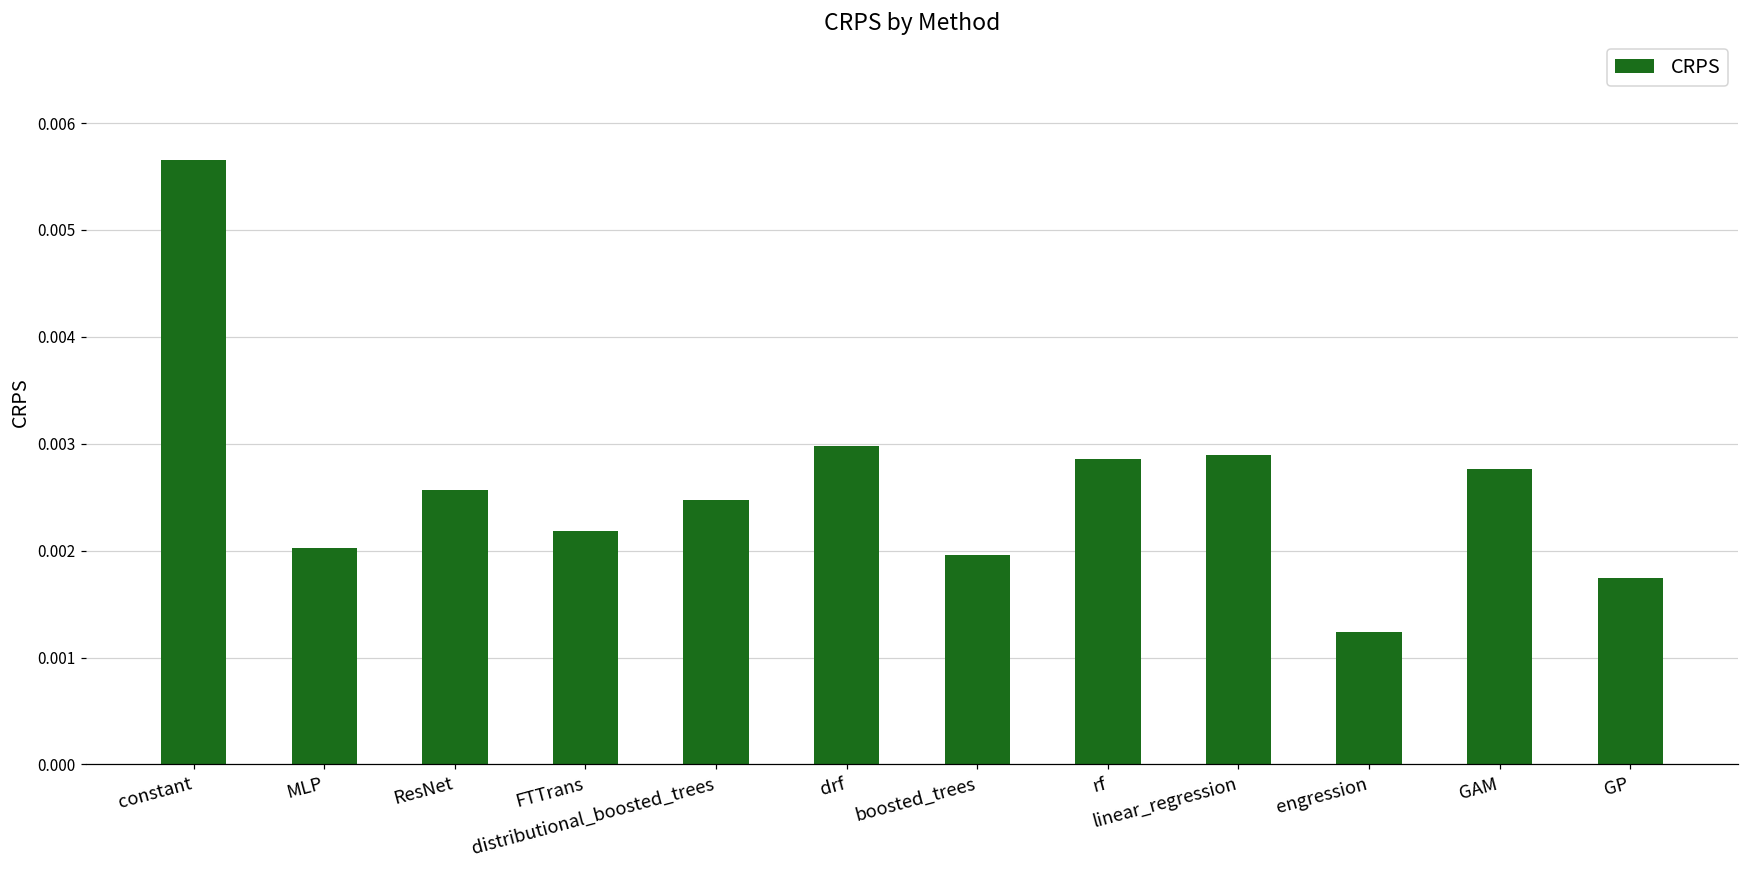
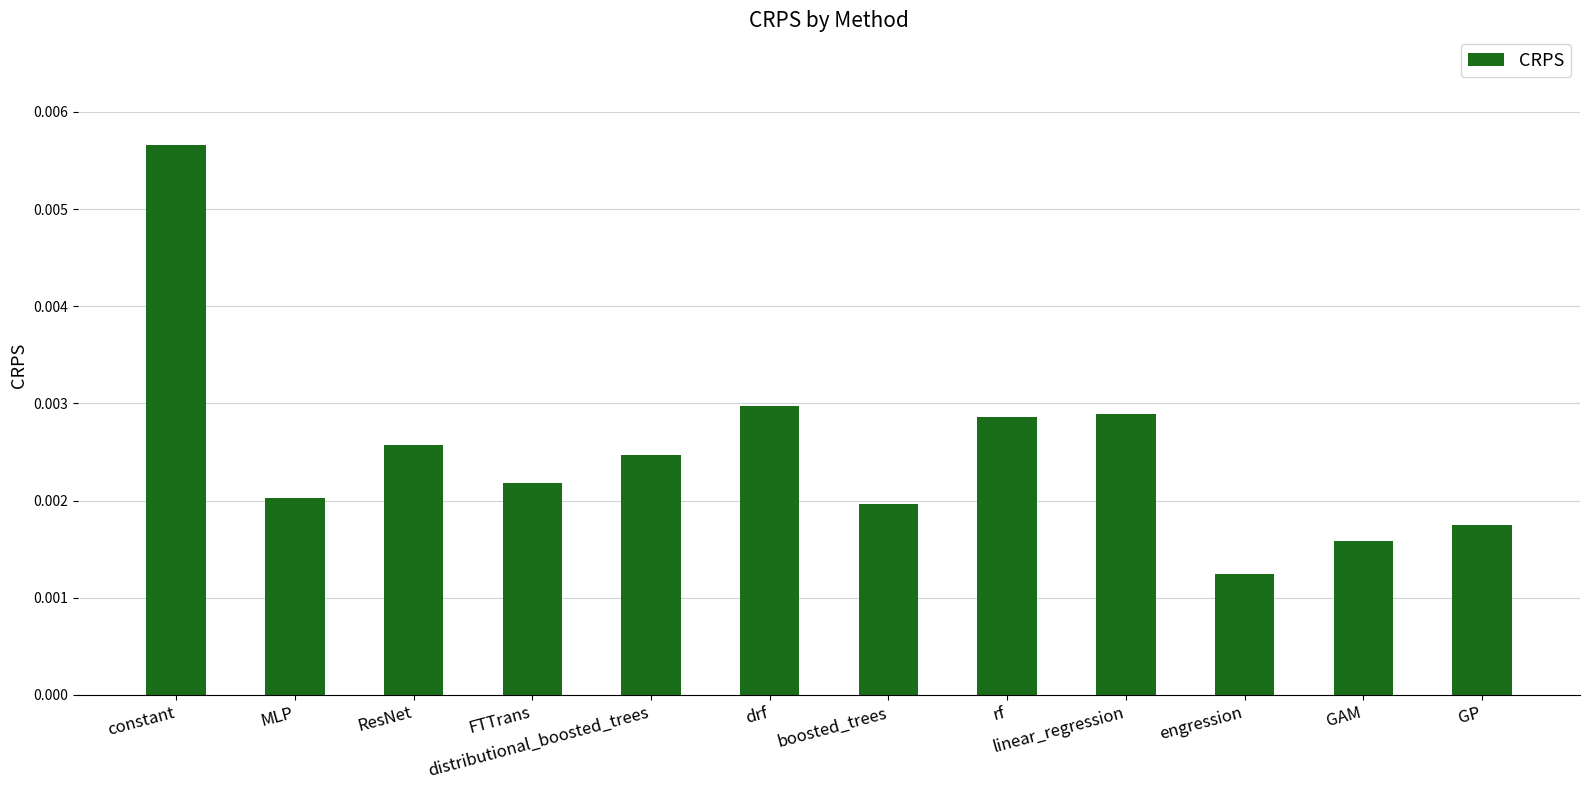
  {
    "constant": 0.0057,
    "MLP": 0.0020,
    "ResNet": 0.0026,
    "FTTrans": 0.0022,
    "distributional_boosted_trees": 0.0025,
    "drf": 0.0030,
    "boosted_trees": 0.0020,
    "rf": 0.0029,
    "linear_regression": 0.0029,
    "engression": 0.0012,
-   "GAM": 0.0028,
+   "GAM": 0.0016,
    "GP": 0.0017
  }
